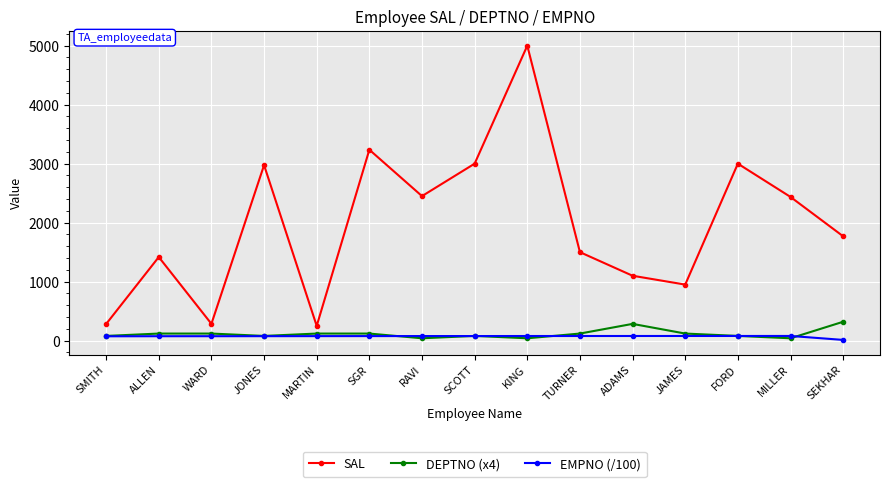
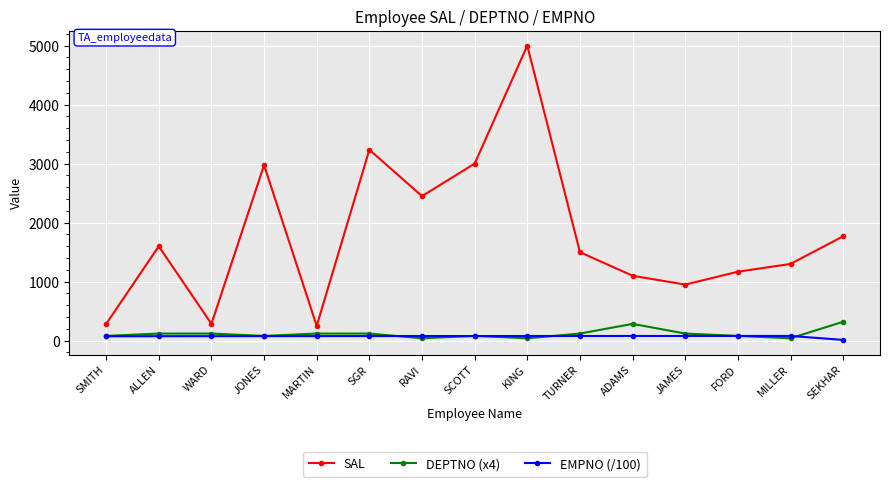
  {
    "SAL": {
      "SMITH": 300,
-     "ALLEN": 1400,
+     "ALLEN": 1600,
      "WARD": 300,
      "JONES": 3000,
      "MARTIN": 300,
      "SGR": 3200,
      "RAVI": 2500,
      "SCOTT": 3000,
      "KING": 5000,
      "TURNER": 1500,
      "ADAMS": 1100,
      "JAMES": 1000,
-     "FORD": 3000,
-     "MILLER": 2400,
+     "FORD": 1200,
+     "MILLER": 1300,
      "SEKHAR": 1800
    },
    "DEPTNO (x4)": {
      "ALLEN": 100,
      "WARD": 100,
      "MARTIN": 100,
      "SGR": 100,
      "ADAMS": 300,
      "SEKHAR": 300
    },
    "EMPNO (/100)": {
      "ALLEN": 100,
      "WARD": 100,
      "MARTIN": 100,
      "SGR": 100,
      "ADAMS": 100,
      "SEKHAR": 0
    }
  }
